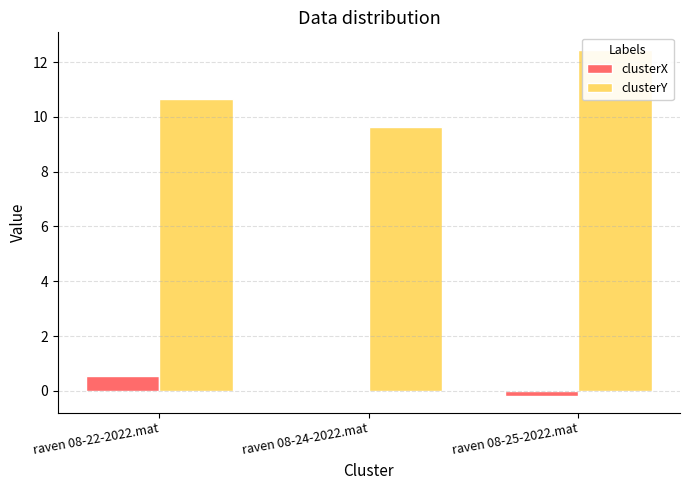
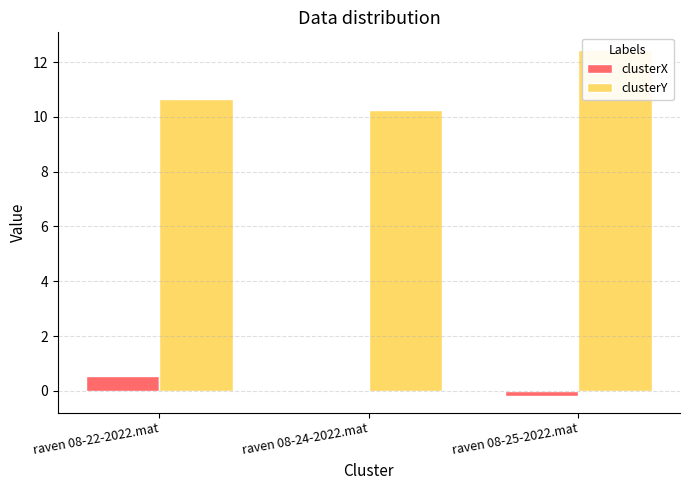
  {
    "clusterX": {
      "raven 08-22-2022.mat": 0.5,
      "raven 08-25-2022.mat": -0.2
    },
    "clusterY": {
      "raven 08-22-2022.mat": 10.6,
-     "raven 08-24-2022.mat": 9.6
+     "raven 08-24-2022.mat": 10.3
    }
  }
